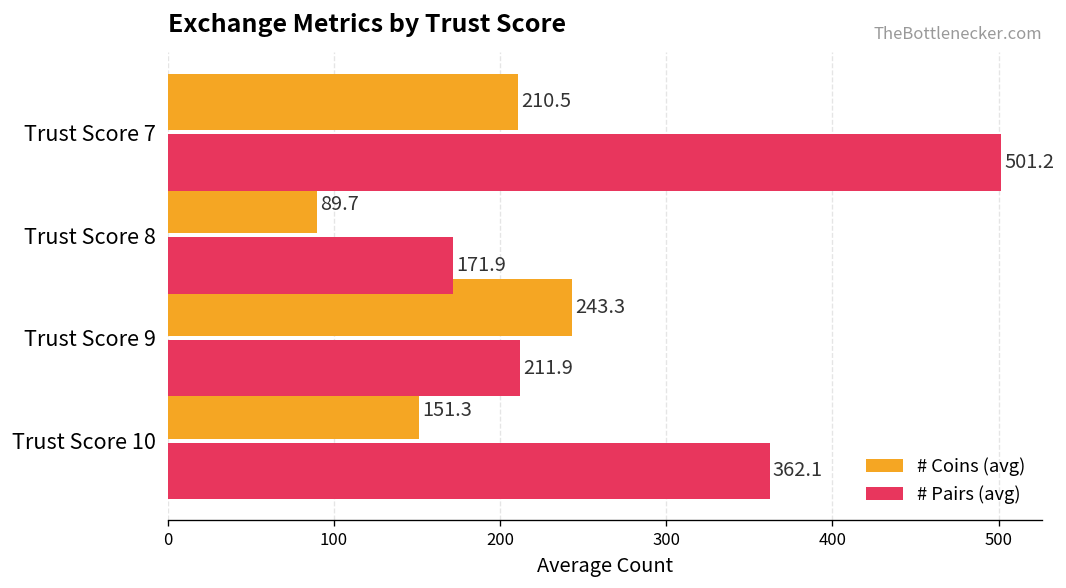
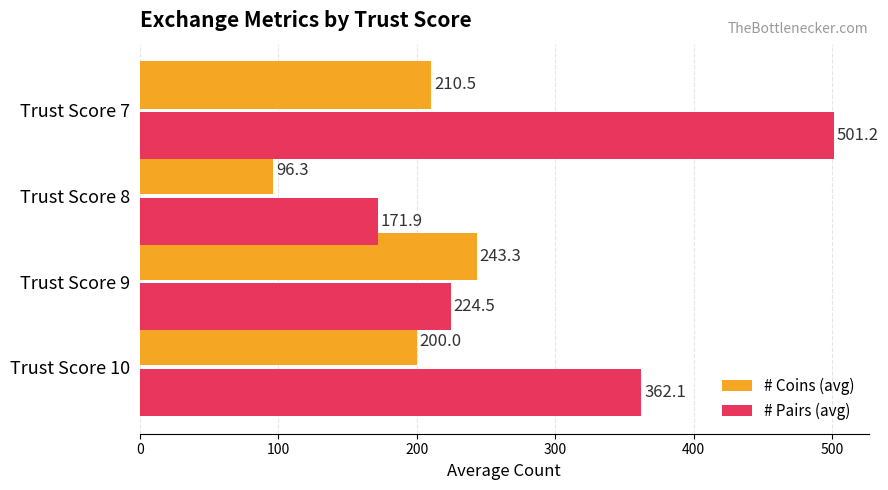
  {
    "# Coins (avg)": {
      "Trust Score 7": 210.5,
-     "Trust Score 8": 89.7,
+     "Trust Score 8": 96.3,
      "Trust Score 9": 243.3,
-     "Trust Score 10": 151.3
+     "Trust Score 10": 200.0
    },
    "# Pairs (avg)": {
      "Trust Score 7": 501.2,
      "Trust Score 8": 171.9,
-     "Trust Score 9": 211.9,
+     "Trust Score 9": 224.5,
      "Trust Score 10": 362.1
    }
  }
